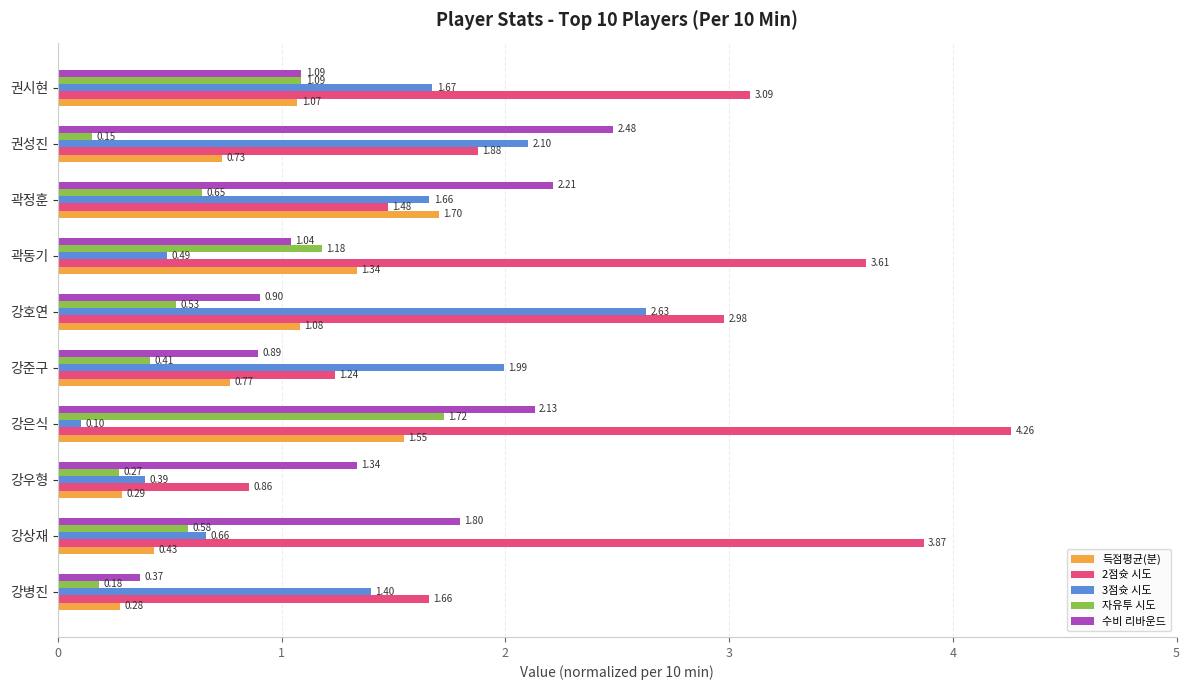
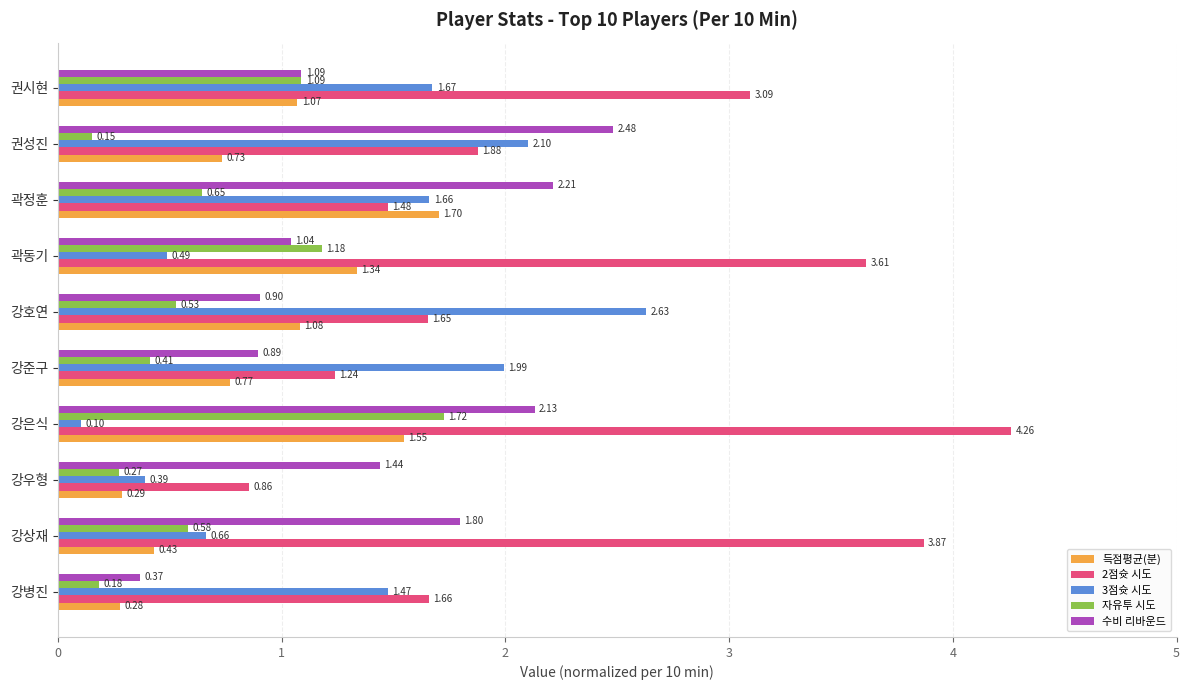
  {
    "득점평균(분)": {
      "권시현": 1.07,
      "권성진": 0.73,
      "곽정훈": 1.70,
      "곽동기": 1.34,
      "강호연": 1.08,
      "강준구": 0.77,
      "강은식": 1.55,
      "강우형": 0.29,
      "강상재": 0.43,
      "강병진": 0.28
    },
    "2점슛 시도": {
      "권시현": 3.09,
      "권성진": 1.88,
      "곽정훈": 1.48,
      "곽동기": 3.61,
-     "강호연": 2.98,
+     "강호연": 1.65,
      "강준구": 1.24,
      "강은식": 4.26,
      "강우형": 0.86,
      "강상재": 3.87,
      "강병진": 1.66
    },
    "3점슛 시도": {
      "권시현": 1.67,
      "권성진": 2.10,
      "곽정훈": 1.66,
      "곽동기": 0.49,
      "강호연": 2.63,
      "강준구": 1.99,
      "강은식": 0.10,
      "강우형": 0.39,
      "강상재": 0.66,
-     "강병진": 1.40
+     "강병진": 1.47
    },
    "자유투 시도": {
      "권성진": 0.15,
      "곽정훈": 0.65,
      "곽동기": 1.18,
      "강호연": 0.53,
      "강준구": 0.41,
      "강은식": 1.72,
      "강우형": 0.27,
      "강상재": 0.58,
      "강병진": 0.18
    },
    "수비 리바운드": {
      "권성진": 2.48,
      "곽정훈": 2.21,
      "곽동기": 1.04,
      "강호연": 0.90,
      "강준구": 0.89,
      "강은식": 2.13,
-     "강우형": 1.34,
+     "강우형": 1.44,
      "강상재": 1.80,
      "강병진": 0.37
    }
  }
